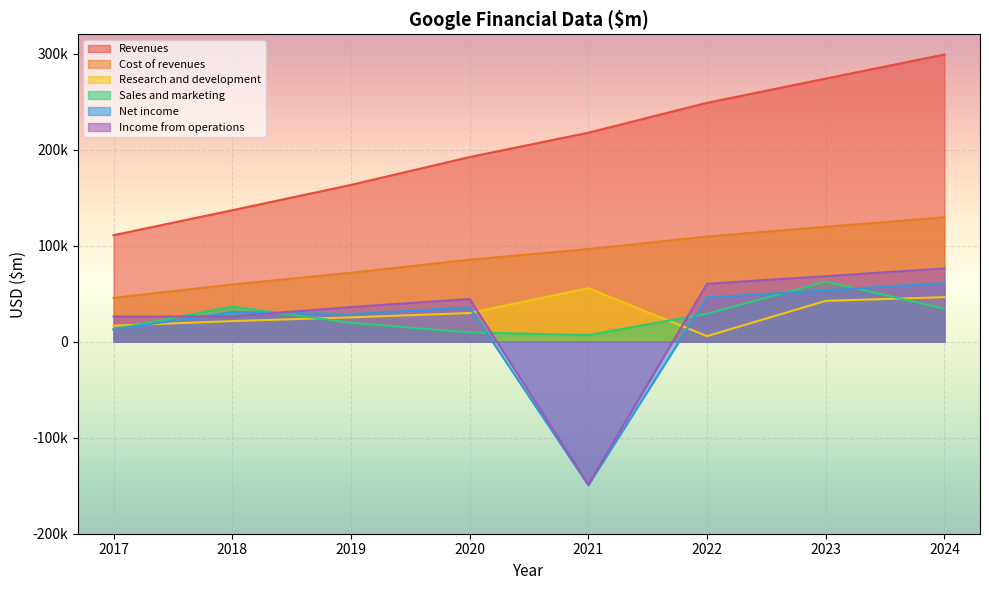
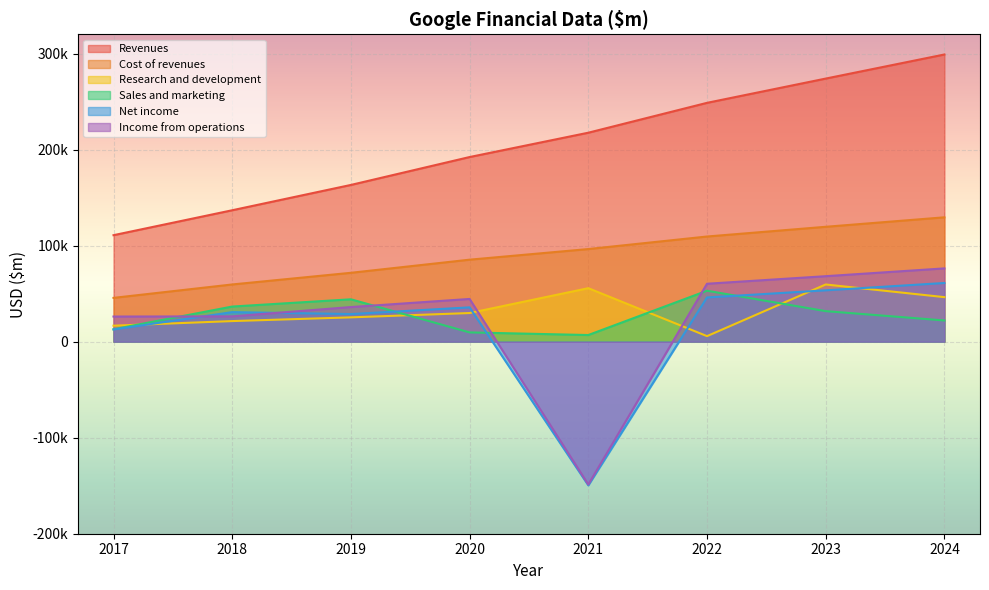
  {
    "Research and development": {
      "2017": 20000,
      "2018": 20000,
      "2019": 30000,
      "2020": 30000,
      "2021": 60000,
      "2022": 10000,
-     "2023": 40000,
+     "2023": 60000,
      "2024": 50000
    },
    "Sales and marketing": {
      "2018": 40000,
-     "2019": 20000,
+     "2019": 40000,
      "2020": 10000,
      "2021": 10000,
-     "2022": 30000,
-     "2023": 60000,
-     "2024": 30000
+     "2022": 50000,
+     "2023": 30000,
+     "2024": 20000
    }
  }
